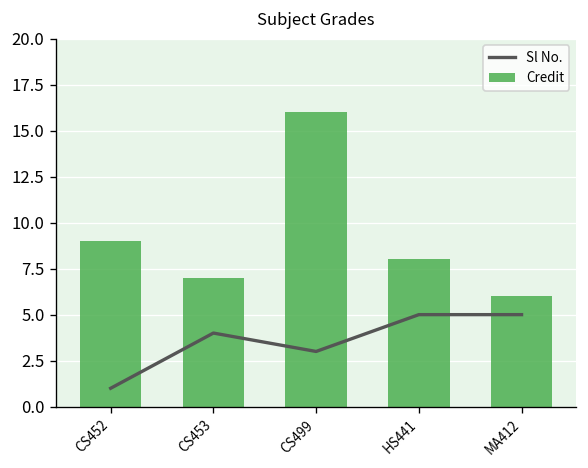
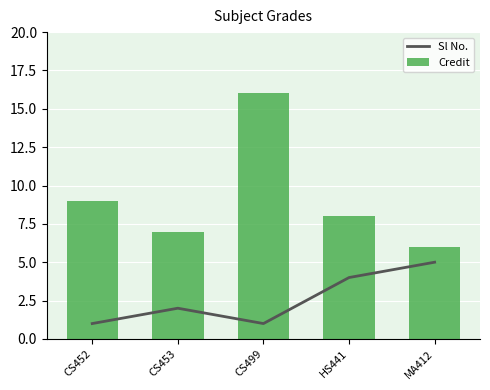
  {
    "Sl No.": {
      "CS452": 1,
-     "CS453": 4,
-     "CS499": 3,
-     "HS441": 5,
+     "CS453": 2,
+     "CS499": 1,
+     "HS441": 4,
      "MA412": 5
    },
    "Credit": {
      "CS452": 9,
      "CS453": 7,
      "CS499": 16,
      "HS441": 8,
      "MA412": 6
    }
  }
